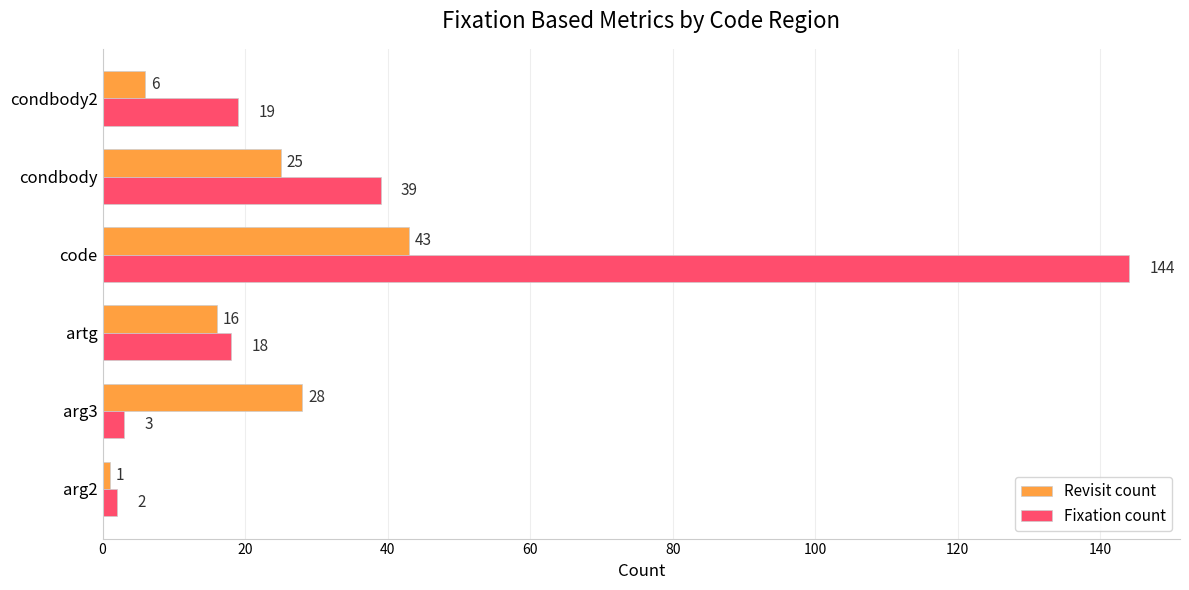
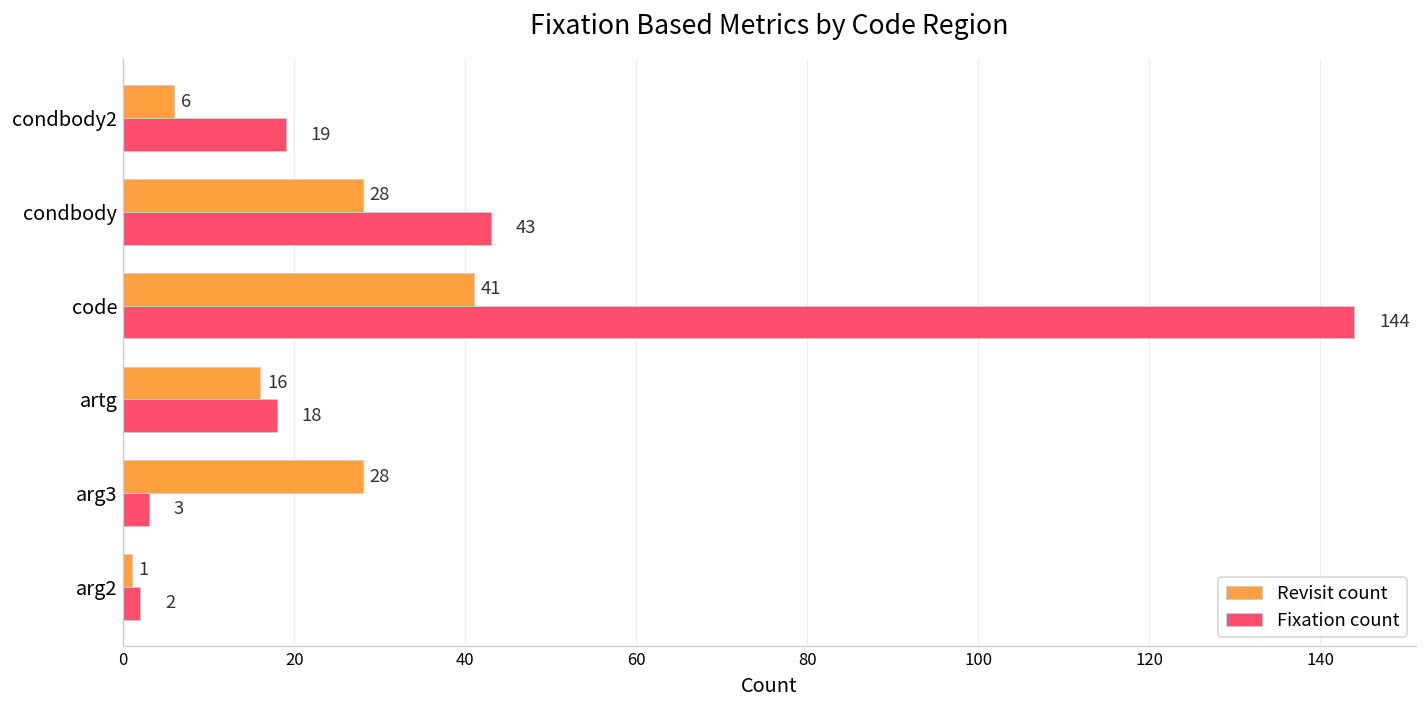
  {
    "Revisit count": {
      "condbody2": 6,
-     "condbody": 25,
-     "code": 43,
+     "condbody": 28,
+     "code": 41,
      "artg": 16,
      "arg3": 28,
      "arg2": 1
    },
    "Fixation count": {
      "condbody2": 19,
-     "condbody": 39,
+     "condbody": 43,
      "code": 144,
      "artg": 18,
      "arg3": 3,
      "arg2": 2
    }
  }
